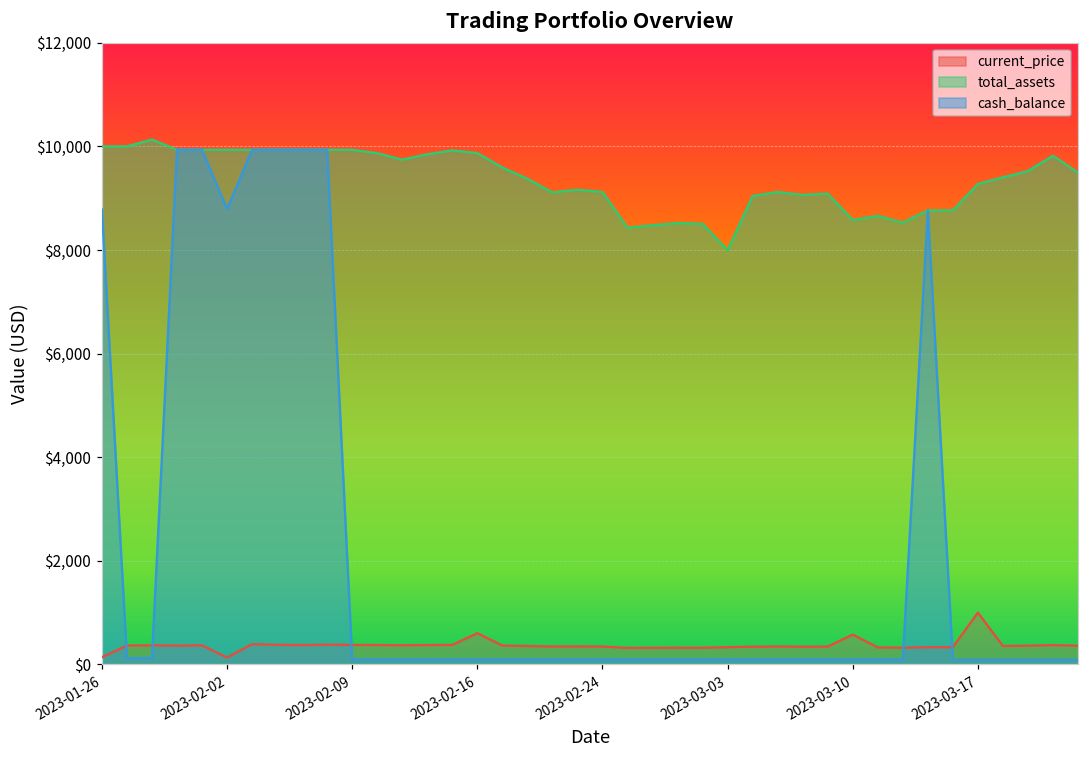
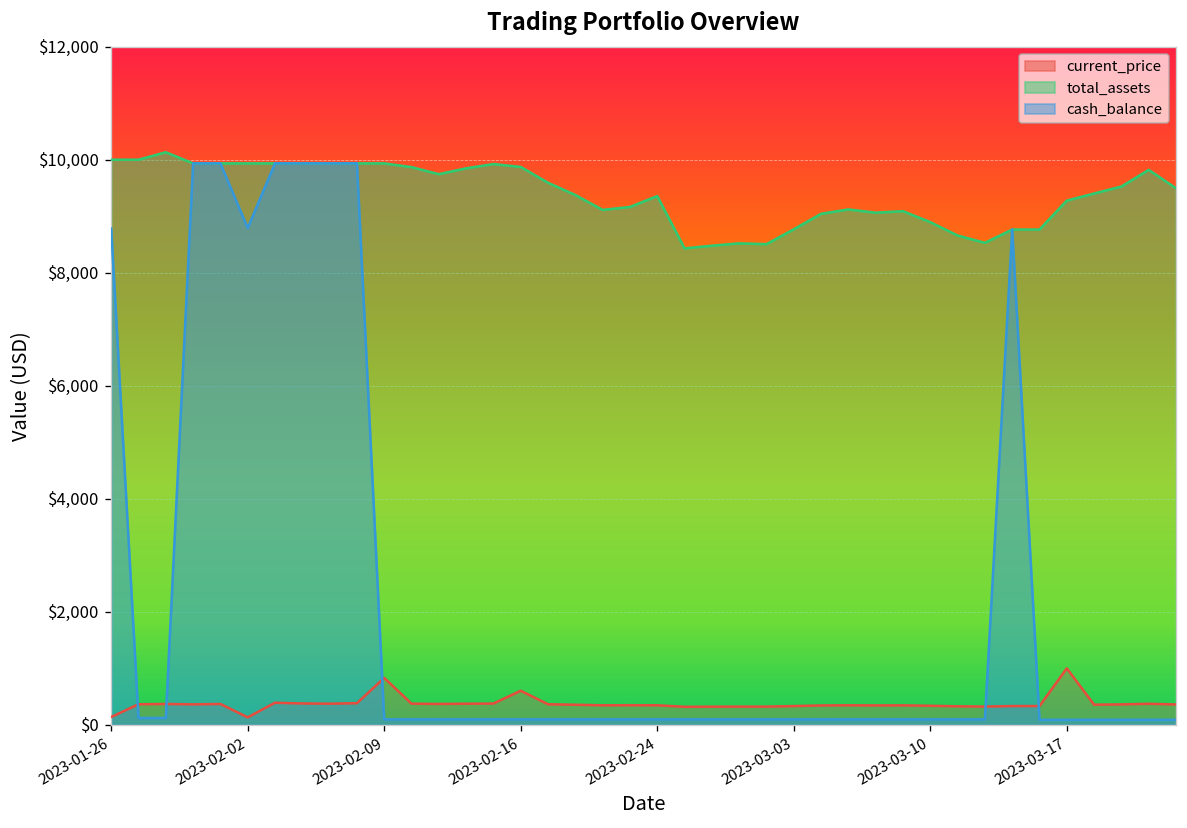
  {
    "current_price": {
      "2023-01-26": "$100",
      "2023-02-02": "$100",
-     "2023-02-09": "$400",
+     "2023-02-09": "$800",
      "2023-02-16": "$600",
      "2023-02-24": "$300",
      "2023-03-03": "$300",
-     "2023-03-10": "$600",
+     "2023-03-10": "$300",
      "2023-03-17": "$1,000"
    },
    "total_assets": {
      "2023-01-26": "$10,000",
      "2023-02-02": "$9,900",
      "2023-02-09": "$9,900",
      "2023-02-16": "$9,900",
-     "2023-02-24": "$9,100",
-     "2023-03-03": "$8,000",
-     "2023-03-10": "$8,600",
+     "2023-02-24": "$9,400",
+     "2023-03-03": "$8,800",
+     "2023-03-10": "$8,900",
      "2023-03-17": "$9,300"
    },
    "cash_balance": {
      "2023-01-26": "$8,800",
      "2023-02-02": "$8,800",
      "2023-02-09": "$100",
      "2023-02-16": "$100",
      "2023-02-24": "$100",
      "2023-03-03": "$100",
      "2023-03-10": "$100",
      "2023-03-17": "$100"
    }
  }
